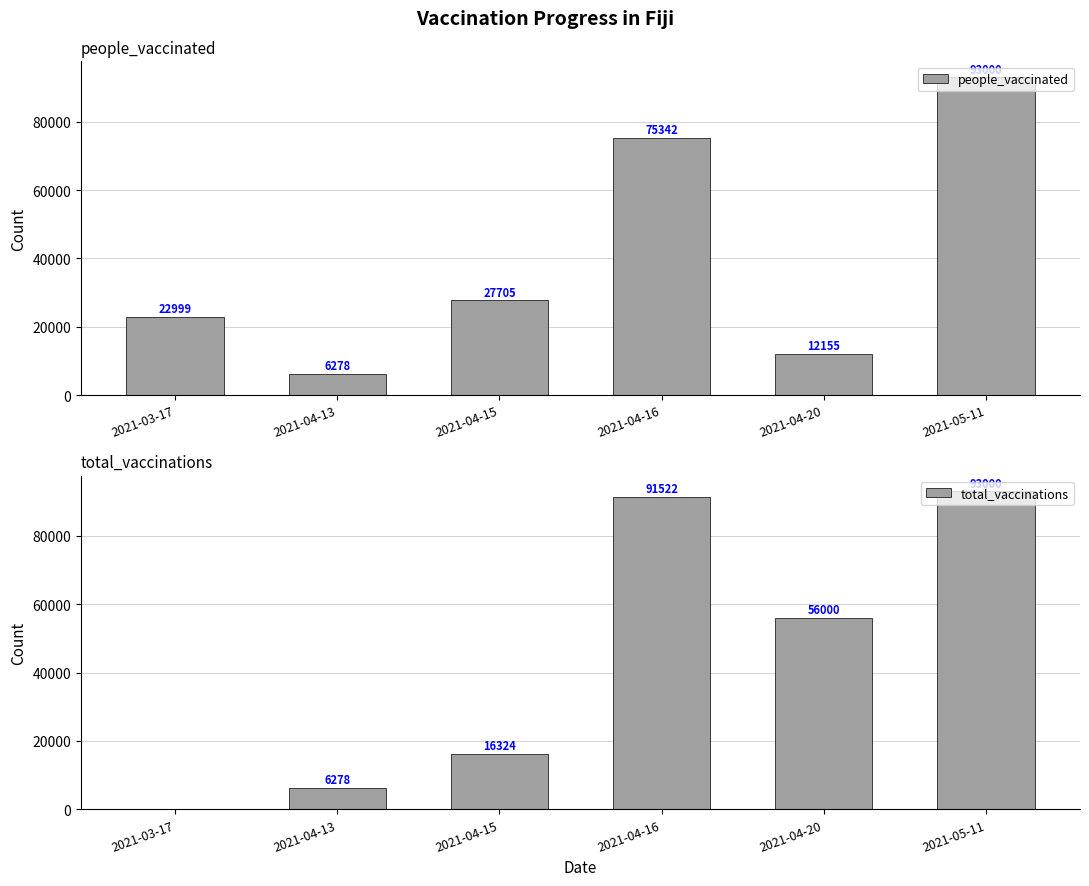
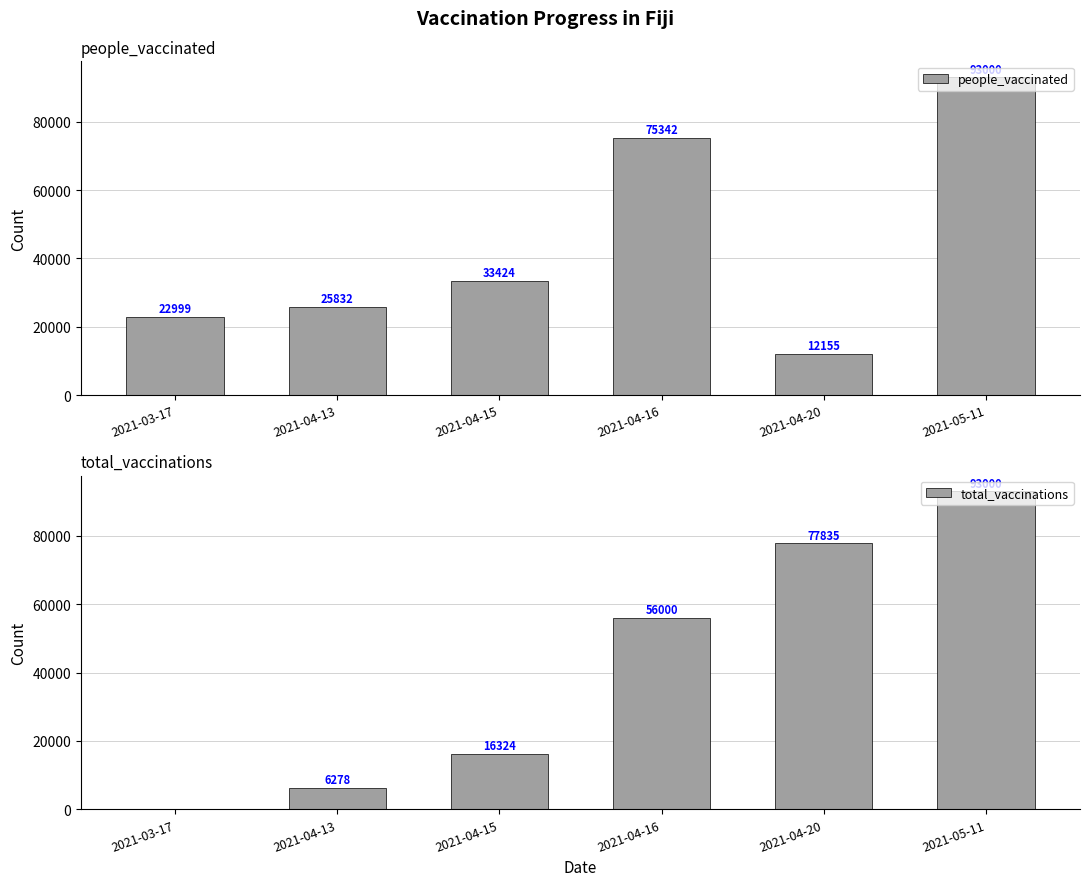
  {
    "people_vaccinated": {
      "2021-03-17": 22999,
-     "2021-04-13": 6278,
-     "2021-04-15": 27705,
+     "2021-04-13": 25832,
+     "2021-04-15": 33424,
      "2021-04-16": 75342,
      "2021-04-20": 12155
    },
    "total_vaccinations": {
      "2021-04-13": 6278,
      "2021-04-15": 16324,
-     "2021-04-16": 91522,
-     "2021-04-20": 56000
+     "2021-04-16": 56000,
+     "2021-04-20": 77835
    }
  }
